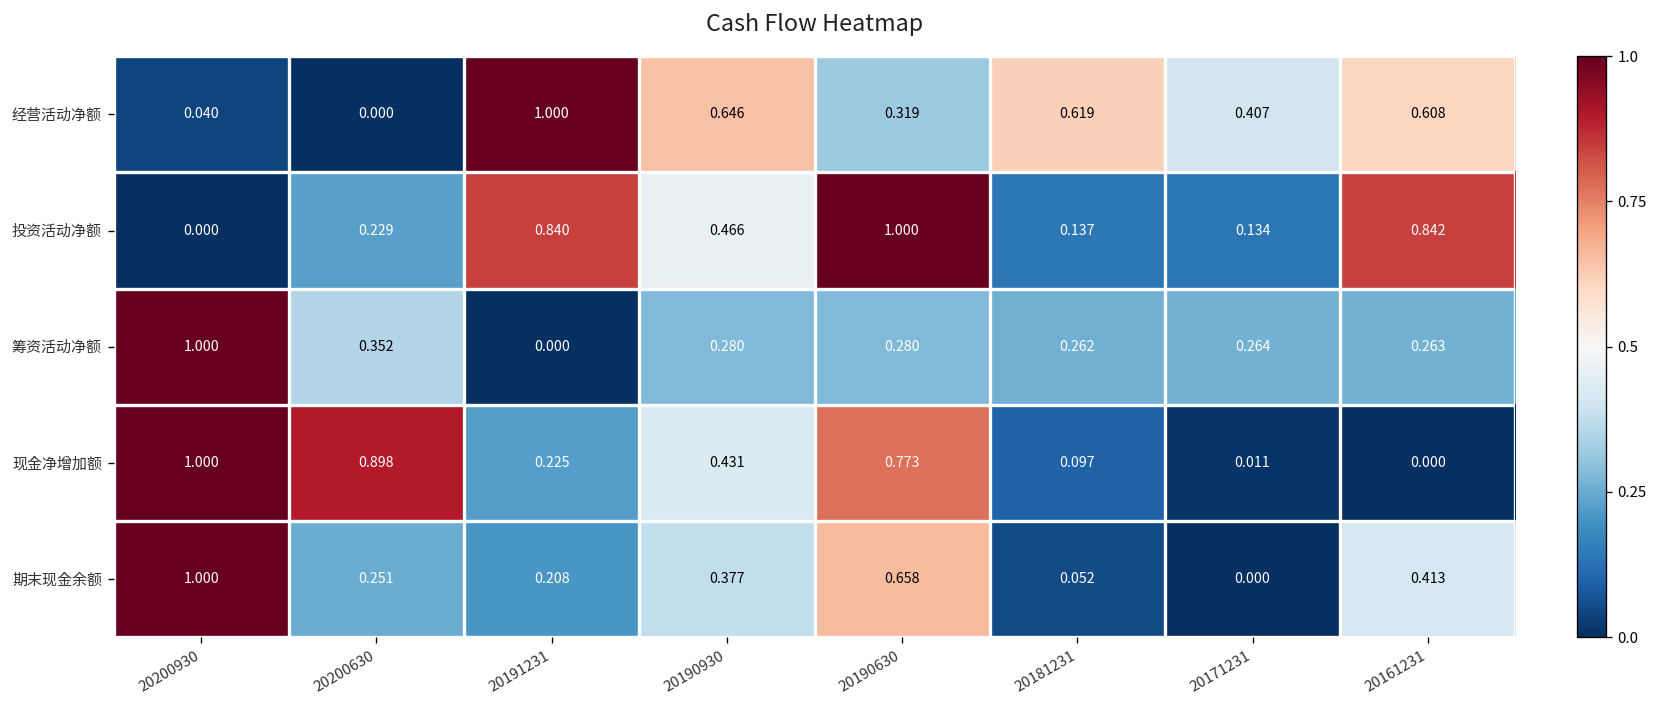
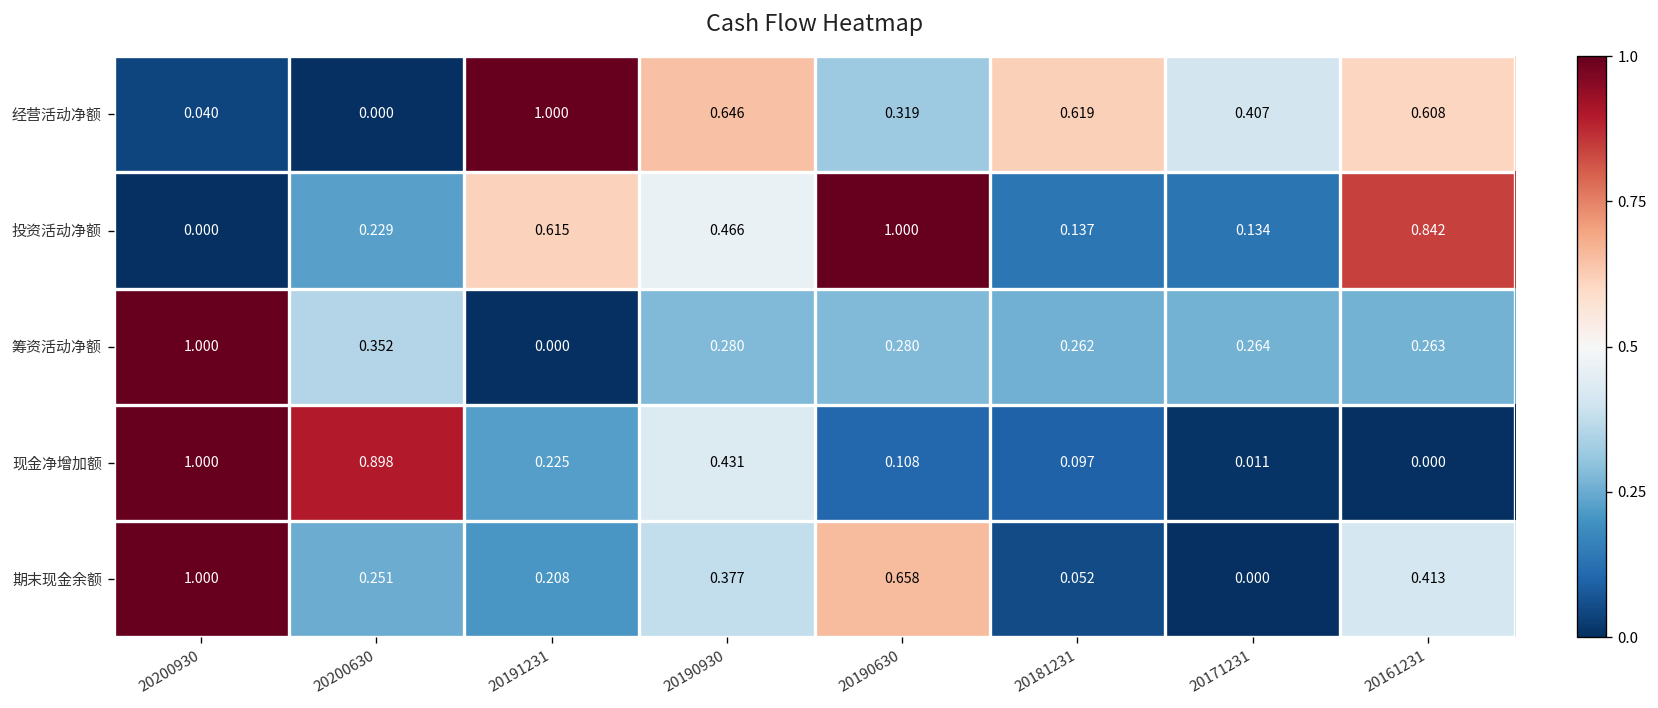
  {
    "经营活动净额": {
      "20200930": 0.040,
      "20200630": 0.000,
      "20191231": 1.000,
      "20190930": 0.646,
      "20190630": 0.319,
      "20181231": 0.619,
      "20171231": 0.407,
      "20161231": 0.608
    },
    "投资活动净额": {
      "20200930": 0.000,
      "20200630": 0.229,
-     "20191231": 0.840,
+     "20191231": 0.615,
      "20190930": 0.466,
      "20190630": 1.000,
      "20181231": 0.137,
      "20171231": 0.134,
      "20161231": 0.842
    },
    "筹资活动净额": {
      "20200930": 1.000,
      "20200630": 0.352,
      "20191231": 0.000,
      "20190930": 0.280,
      "20190630": 0.280,
      "20181231": 0.262,
      "20171231": 0.264,
      "20161231": 0.263
    },
    "现金净增加额": {
      "20200930": 1.000,
      "20200630": 0.898,
      "20191231": 0.225,
      "20190930": 0.431,
-     "20190630": 0.773,
+     "20190630": 0.108,
      "20181231": 0.097,
      "20171231": 0.011,
      "20161231": 0.000
    },
    "期末现金余额": {
      "20200930": 1.000,
      "20200630": 0.251,
      "20191231": 0.208,
      "20190930": 0.377,
      "20190630": 0.658,
      "20181231": 0.052,
      "20171231": 0.000,
      "20161231": 0.413
    }
  }
